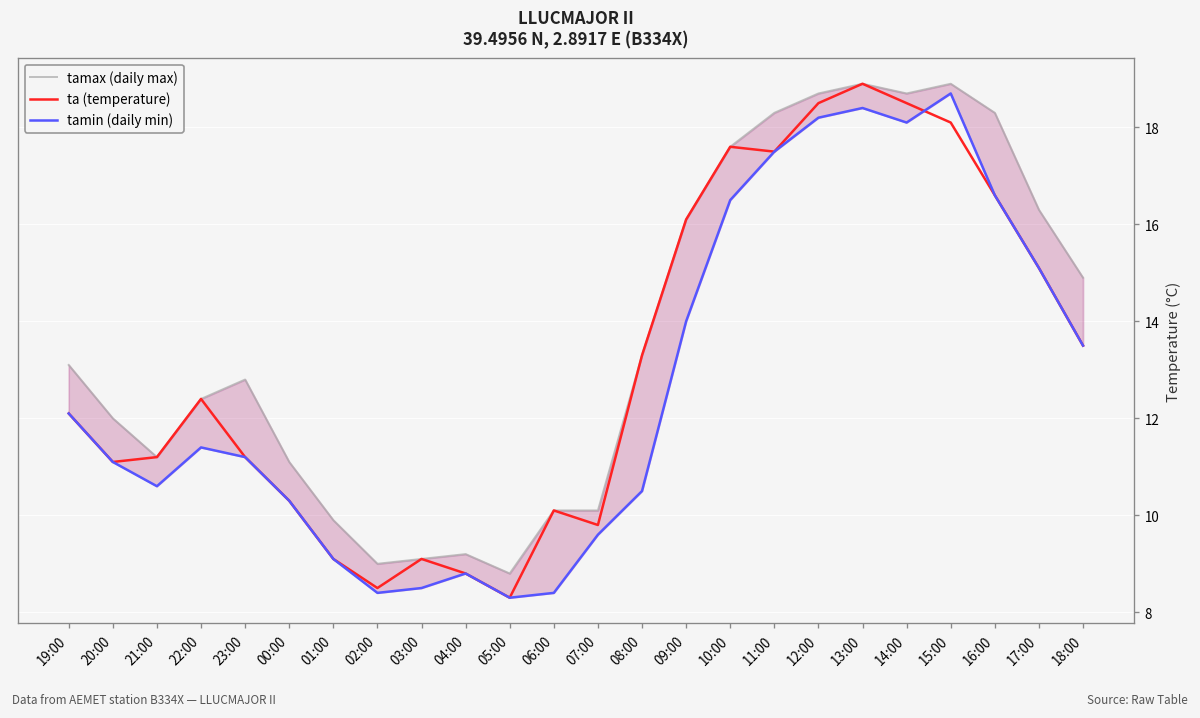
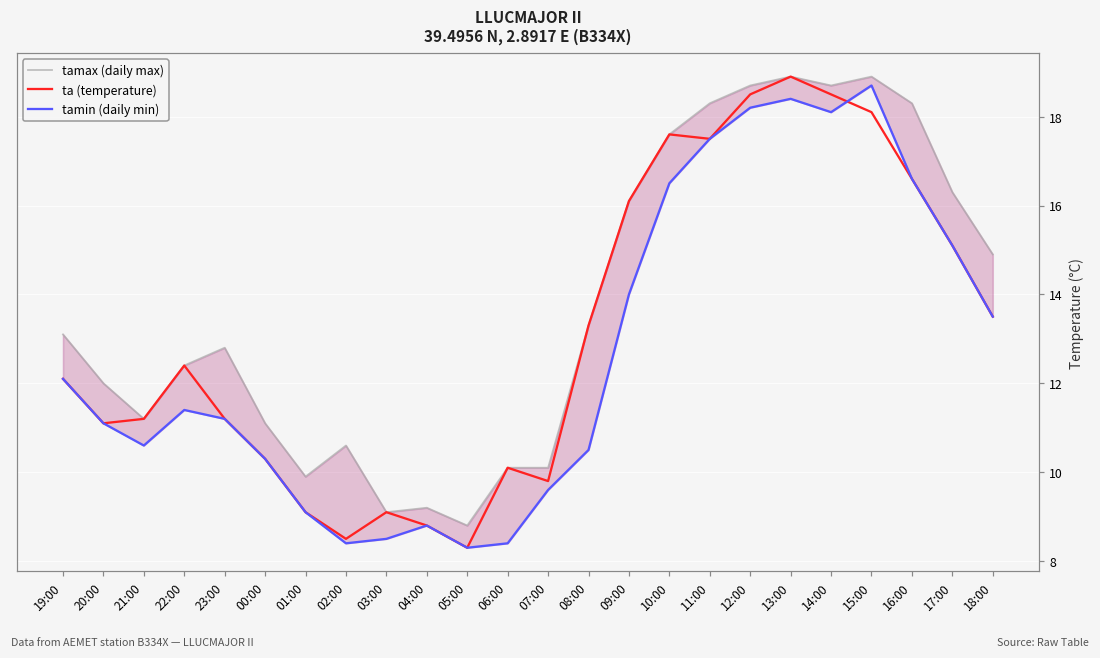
  {
    "tamax (daily max)": {
      "19:00": 13.1,
      "20:00": 12.0,
      "23:00": 12.8,
      "00:00": 11.1,
      "01:00": 9.9,
-     "02:00": 9.0,
+     "02:00": 10.6,
      "04:00": 9.2,
      "05:00": 8.8,
      "07:00": 10.1,
      "11:00": 18.3,
      "12:00": 18.7,
      "14:00": 18.7,
      "15:00": 18.9,
      "16:00": 18.3,
      "17:00": 16.3,
      "18:00": 14.9
    },
    "ta (temperature)": {
      "02:00": 8.5,
      "07:00": 9.8,
      "12:00": 18.5,
      "14:00": 18.5,
      "15:00": 18.1
    },
    "tamin (daily min)": {
      "21:00": 10.6,
      "22:00": 11.4,
      "02:00": 8.4,
      "03:00": 8.5,
      "06:00": 8.4,
      "07:00": 9.6,
      "08:00": 10.5,
      "09:00": 14.0,
      "10:00": 16.5,
      "12:00": 18.2,
      "13:00": 18.4,
      "14:00": 18.1,
      "15:00": 18.7
    }
  }
